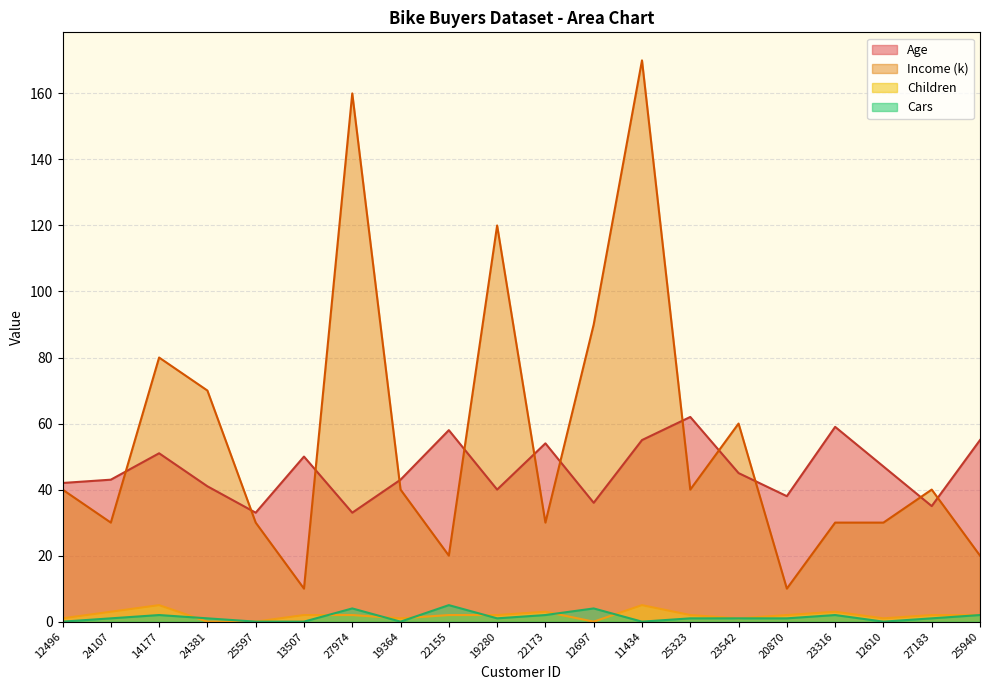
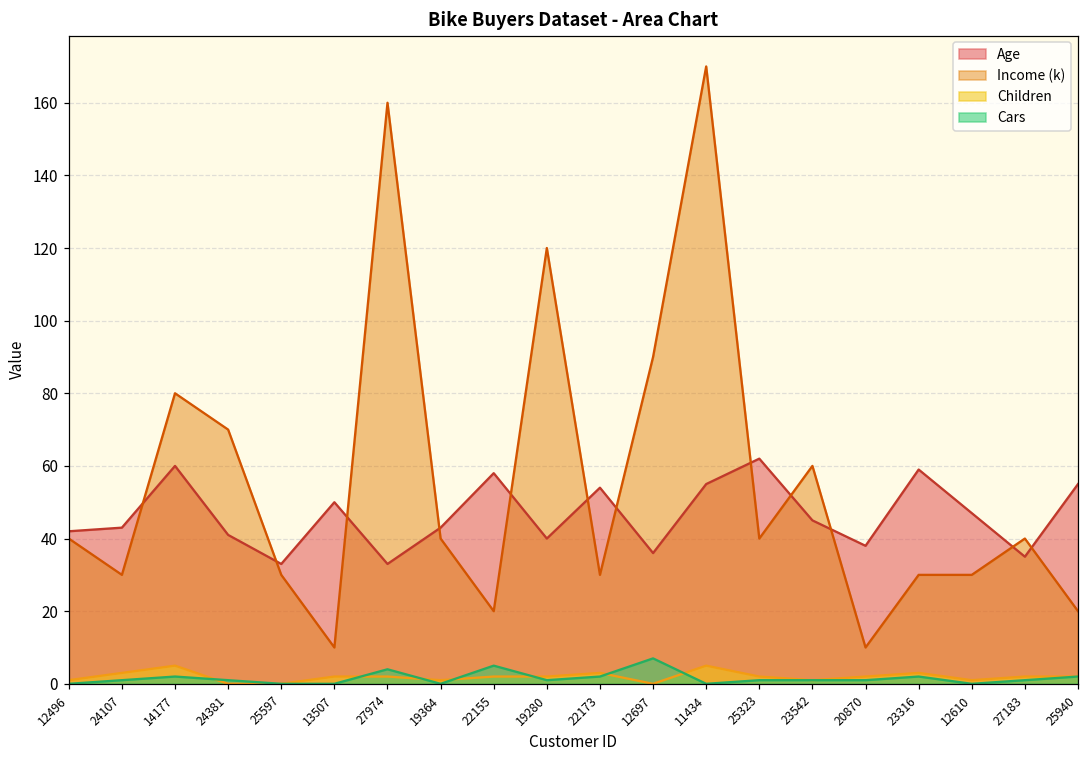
  {
    "Age": {
      "12496": 42,
      "24107": 43,
-     "14177": 51,
+     "14177": 60,
      "24381": 41,
      "25597": 33,
      "13507": 50,
      "27974": 33,
      "19364": 43,
      "22155": 58,
      "19280": 40,
      "22173": 54,
      "12697": 36,
      "11434": 55,
      "25323": 62,
      "23542": 45,
      "20870": 38,
      "23316": 59,
      "12610": 47,
      "27183": 35,
      "25940": 55
    },
    "Cars": {
      "12496": 0,
      "24107": 1,
      "14177": 2,
      "24381": 1,
      "13507": 0,
      "27974": 4,
      "19364": 0,
      "22155": 5,
      "19280": 1,
      "22173": 2,
-     "12697": 4,
+     "12697": 7,
      "11434": 0,
      "25323": 1,
      "20870": 1,
      "23316": 2,
      "12610": 0,
      "27183": 1
    }
  }
